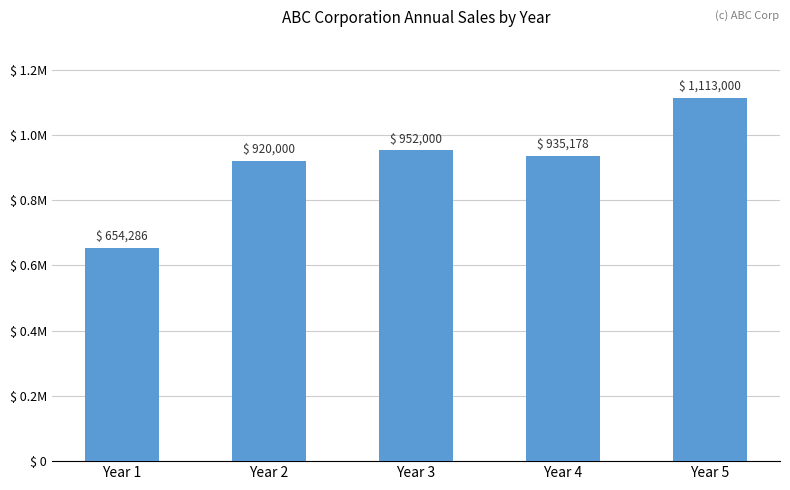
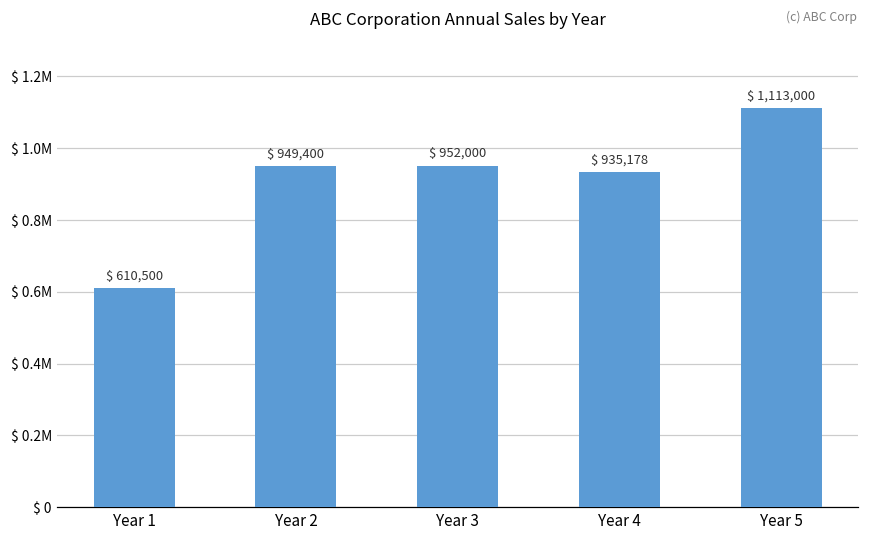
  {
-   "Year 1": "654,286",
-   "Year 2": "920,000",
+   "Year 1": "610,500",
+   "Year 2": "949,400",
    "Year 3": "952,000",
    "Year 4": "935,178",
    "Year 5": "1,113,000"
  }
